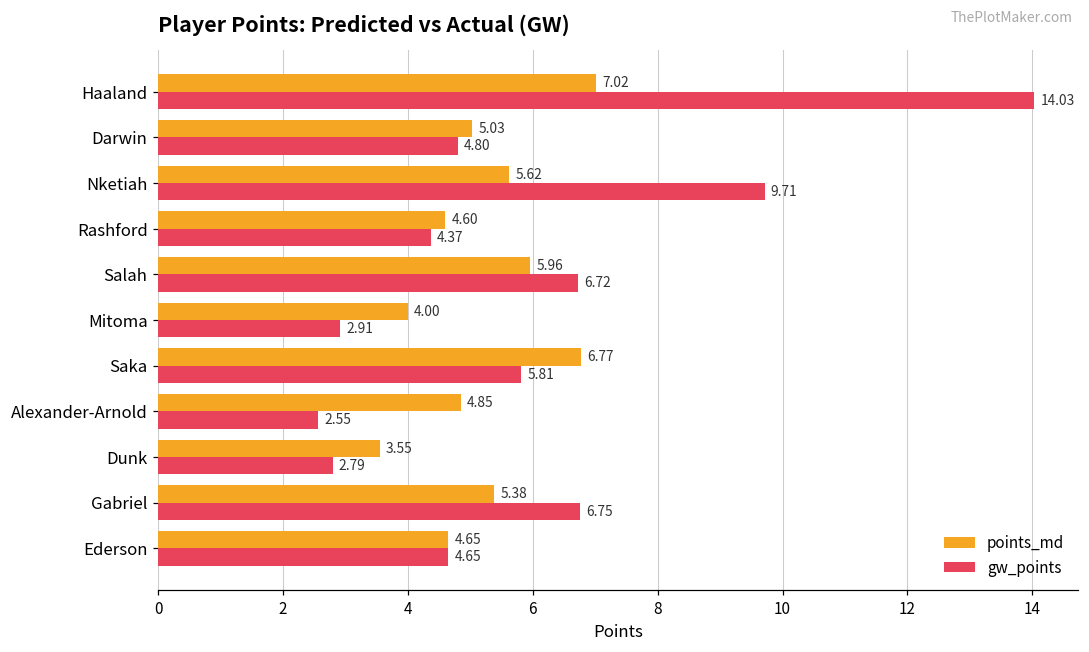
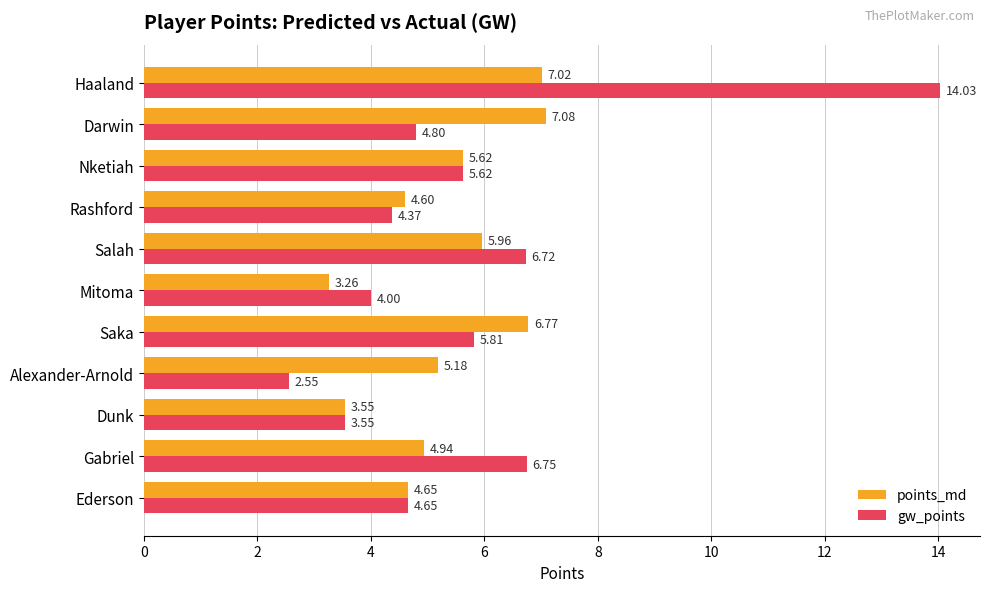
  {
    "points_md": {
      "Haaland": 7.02,
-     "Darwin": 5.03,
+     "Darwin": 7.08,
      "Nketiah": 5.62,
      "Rashford": 4.60,
      "Salah": 5.96,
-     "Mitoma": 4.00,
+     "Mitoma": 3.26,
      "Saka": 6.77,
-     "Alexander-Arnold": 4.85,
+     "Alexander-Arnold": 5.18,
      "Dunk": 3.55,
-     "Gabriel": 5.38,
+     "Gabriel": 4.94,
      "Ederson": 4.65
    },
    "gw_points": {
      "Haaland": 14.03,
      "Darwin": 4.80,
-     "Nketiah": 9.71,
+     "Nketiah": 5.62,
      "Rashford": 4.37,
      "Salah": 6.72,
-     "Mitoma": 2.91,
+     "Mitoma": 4.00,
      "Saka": 5.81,
      "Alexander-Arnold": 2.55,
-     "Dunk": 2.79,
+     "Dunk": 3.55,
      "Gabriel": 6.75,
      "Ederson": 4.65
    }
  }
